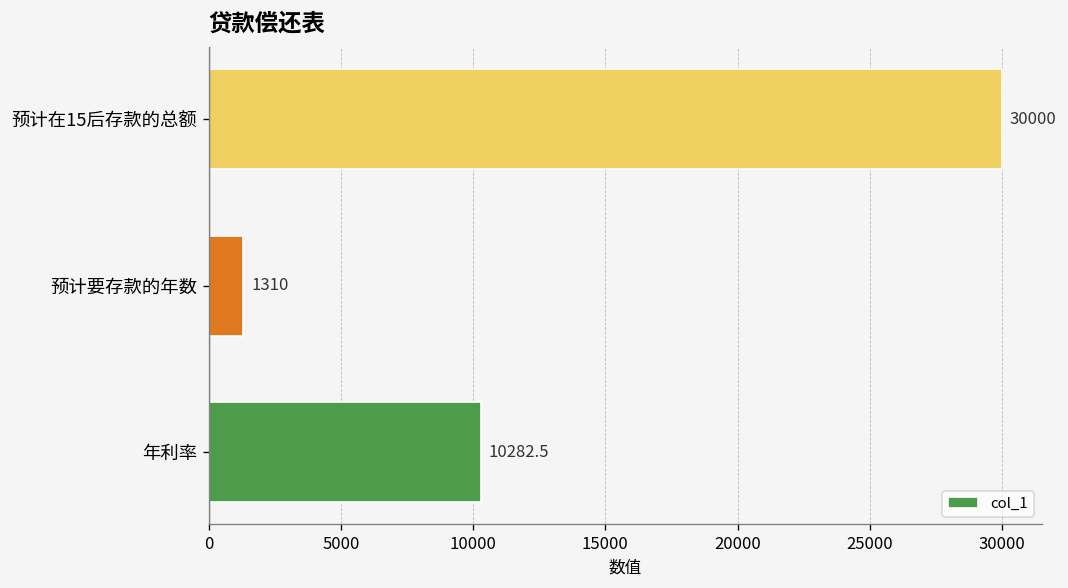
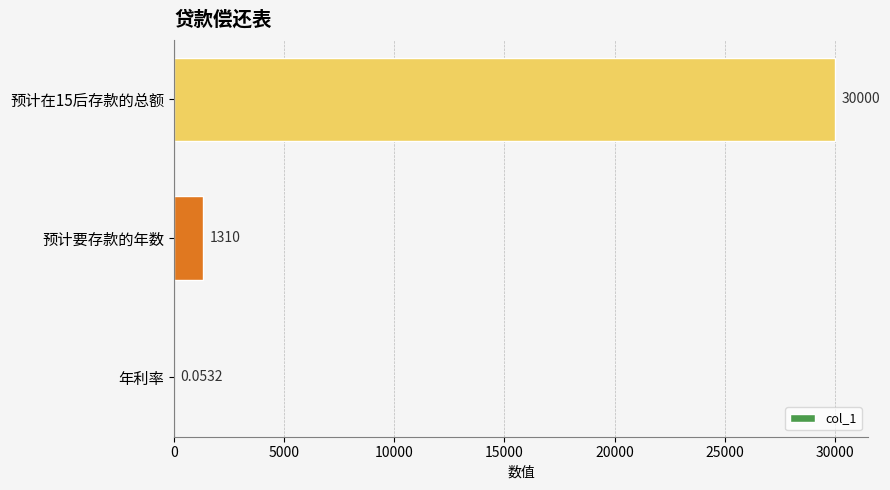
  {
    "预计在15后存款的总额": 30000,
    "预计要存款的年数": 1310,
-   "年利率": 10282.5
+   "年利率": 0.0532
  }
